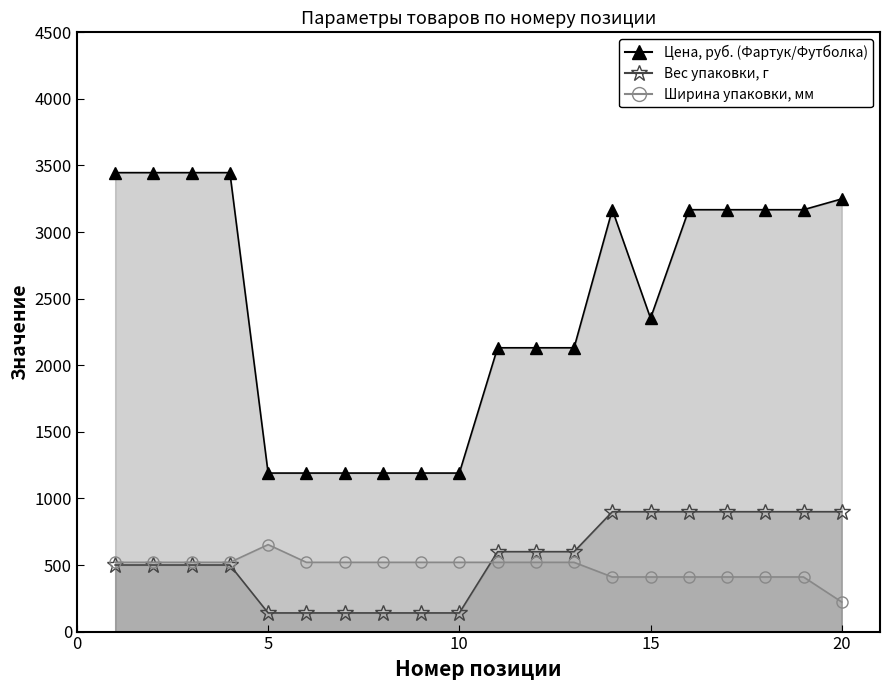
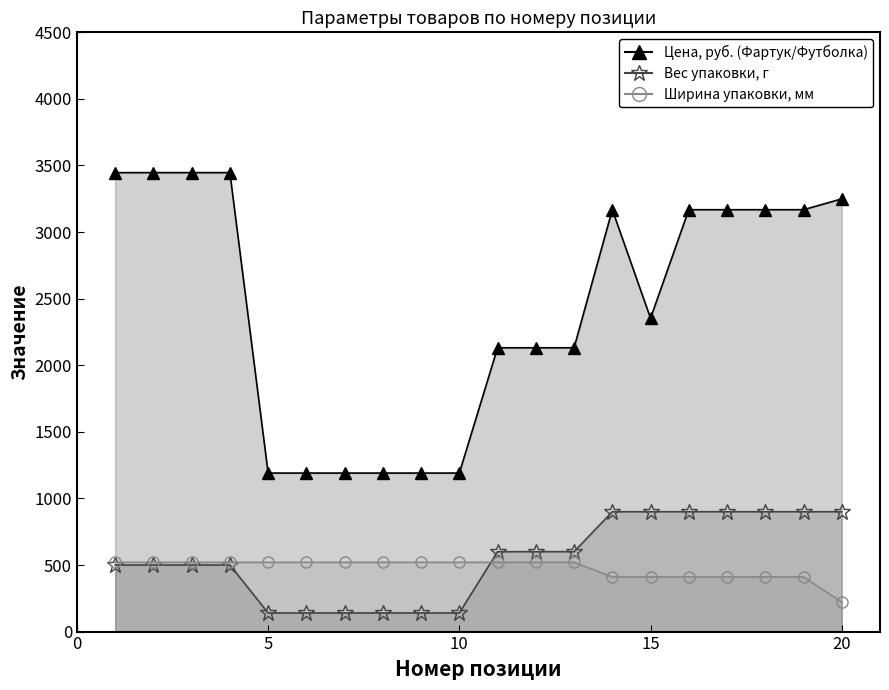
  {
    "Цена, руб. (Фартук/Футболка)": {
      "5": 1190,
      "10": 1190,
      "15": 2350,
      "20": 3250
    },
    "Вес упаковки, г": {
      "5": 140,
      "10": 140,
      "15": 900,
      "20": 900
    },
    "Ширина упаковки, мм": {
-     "5": 650,
+     "5": 520,
      "10": 520,
      "15": 410,
      "20": 220
    }
  }
